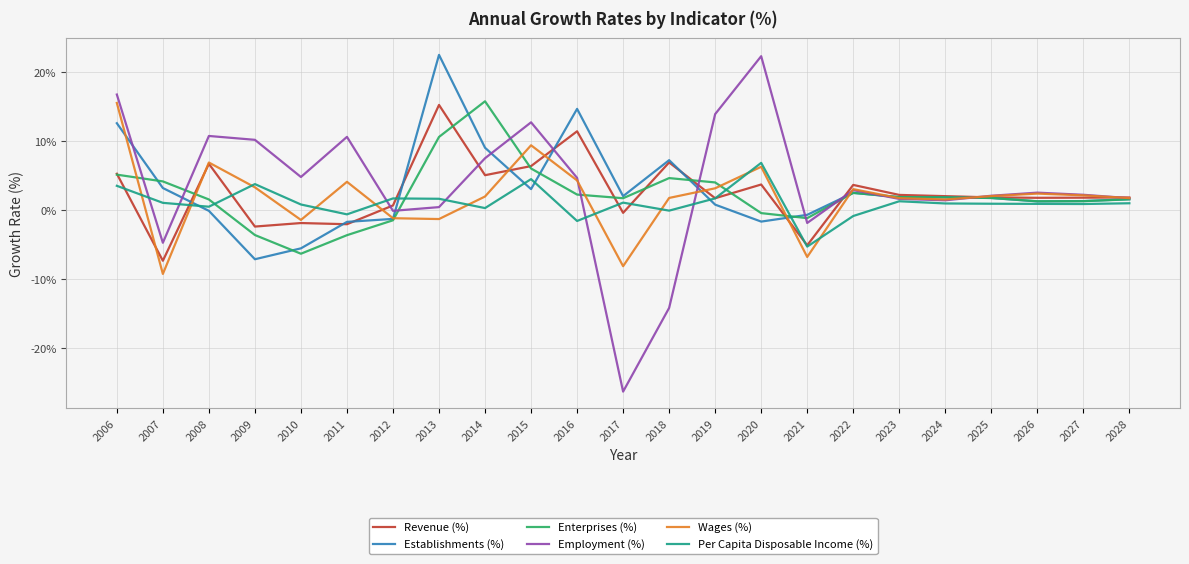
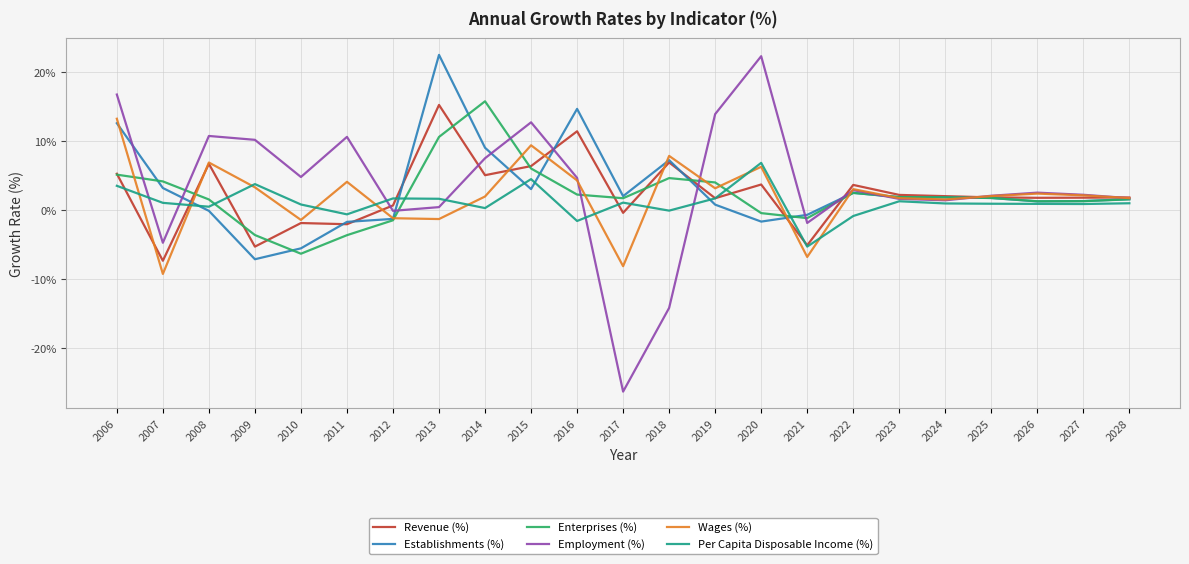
  {
    "Revenue (%)": {
      "2007": "-7%",
-     "2009": "-2%",
+     "2009": "-5%",
      "2010": "-2%",
      "2012": "1%",
      "2013": "15%",
      "2014": "5%",
      "2016": "11%",
      "2017": "0%",
      "2020": "4%",
      "2022": "4%",
      "2026": "2%"
    },
    "Establishments (%)": {
      "2006": "13%",
      "2007": "3%",
      "2008": "0%",
      "2009": "-7%",
      "2010": "-6%",
      "2013": "23%",
      "2014": "9%",
      "2015": "3%",
      "2016": "15%",
      "2019": "1%",
      "2020": "-2%",
      "2021": "-1%"
    },
    "Employment (%)": {
      "2006": "17%",
      "2007": "-5%",
      "2008": "11%",
      "2009": "10%",
      "2010": "5%",
      "2011": "11%",
      "2012": "0%",
      "2013": "0%",
      "2014": "8%",
      "2015": "13%",
      "2016": "5%",
      "2017": "-26%",
      "2018": "-14%",
      "2019": "14%",
      "2020": "22%",
      "2021": "-2%"
    },
    "Wages (%)": {
-     "2006": "16%",
+     "2006": "13%",
      "2007": "-9%",
      "2009": "3%",
      "2010": "-1%",
      "2011": "4%",
      "2013": "-1%",
      "2014": "2%",
      "2015": "9%",
      "2016": "4%",
      "2017": "-8%",
-     "2018": "2%",
+     "2018": "8%",
      "2019": "3%",
      "2020": "6%",
      "2021": "-7%"
    }
  }
